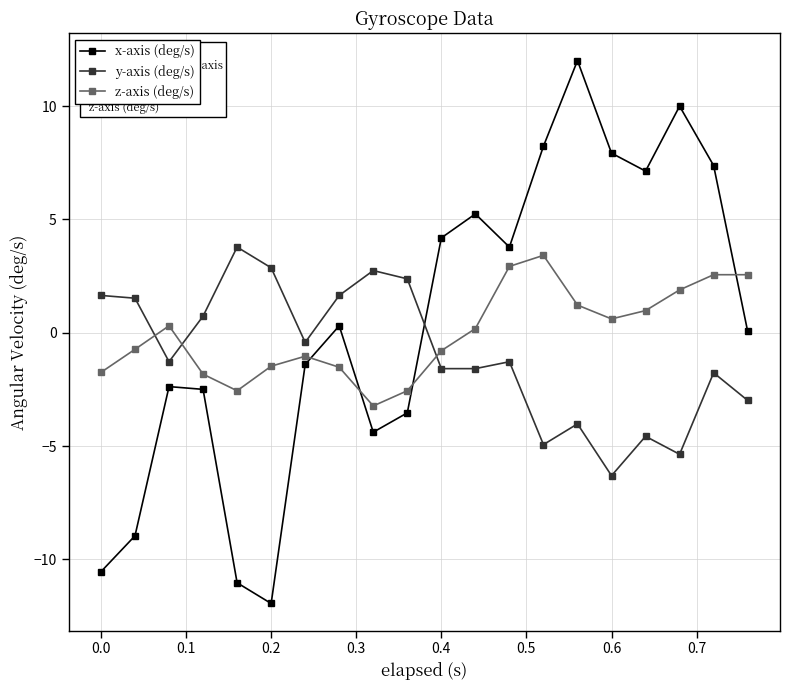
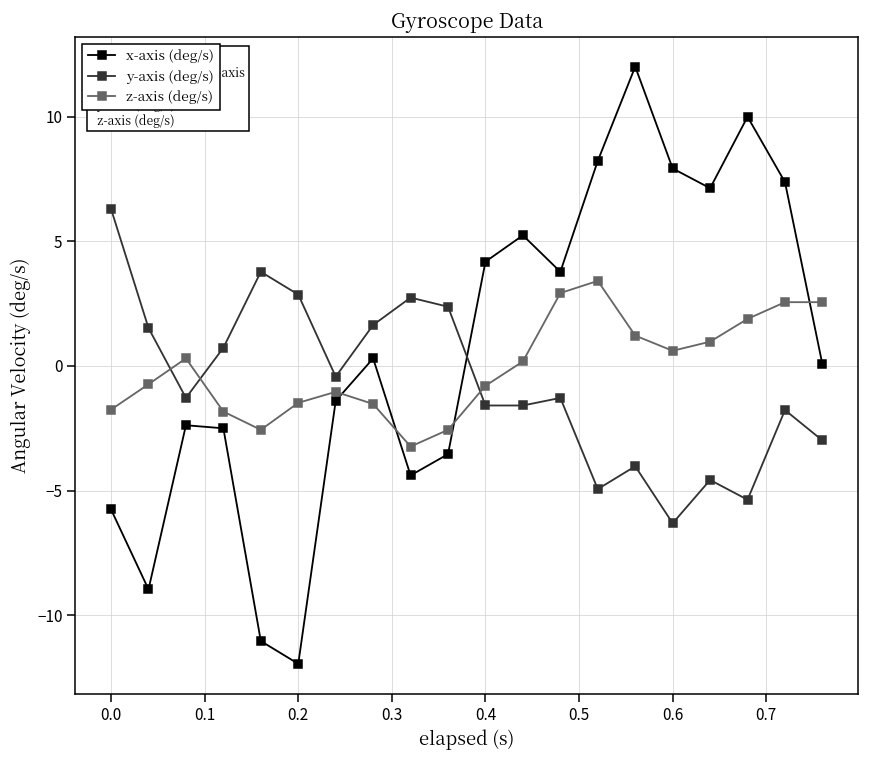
  {
    "x-axis (deg/s)": {
-     "0.0": -10.5,
+     "0.0": -5.8,
      "0.2": -12.0,
      "0.4": 4.2,
      "0.6": 7.9
    },
    "y-axis (deg/s)": {
-     "0.0": 1.6,
+     "0.0": 6.3,
      "0.2": 2.9,
      "0.4": -1.6,
      "0.6": -6.3
    },
    "z-axis (deg/s)": {
      "0.0": -1.8,
      "0.2": -1.5,
      "0.4": -0.8,
      "0.6": 0.6
    }
  }
